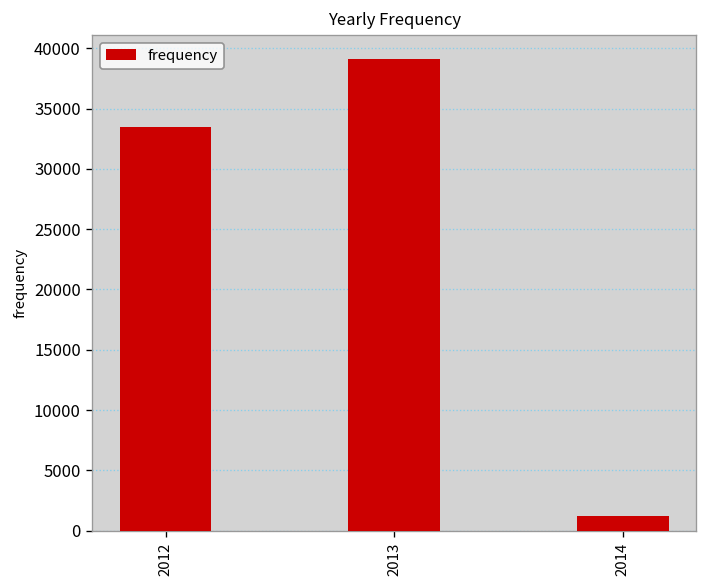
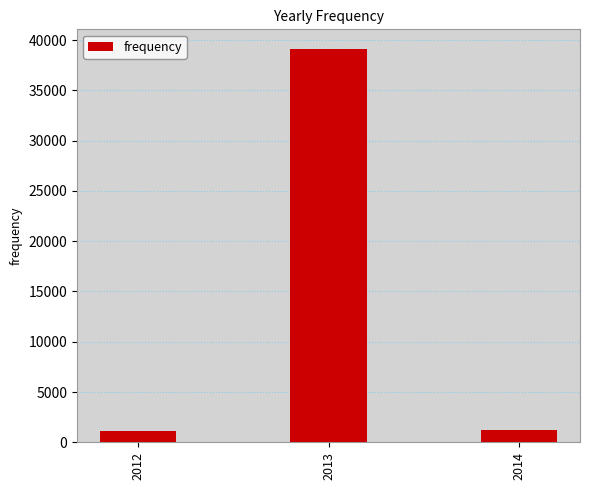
  {
-   "2012": 33400,
+   "2012": 1100,
    "2013": 39100,
    "2014": 1200
  }
